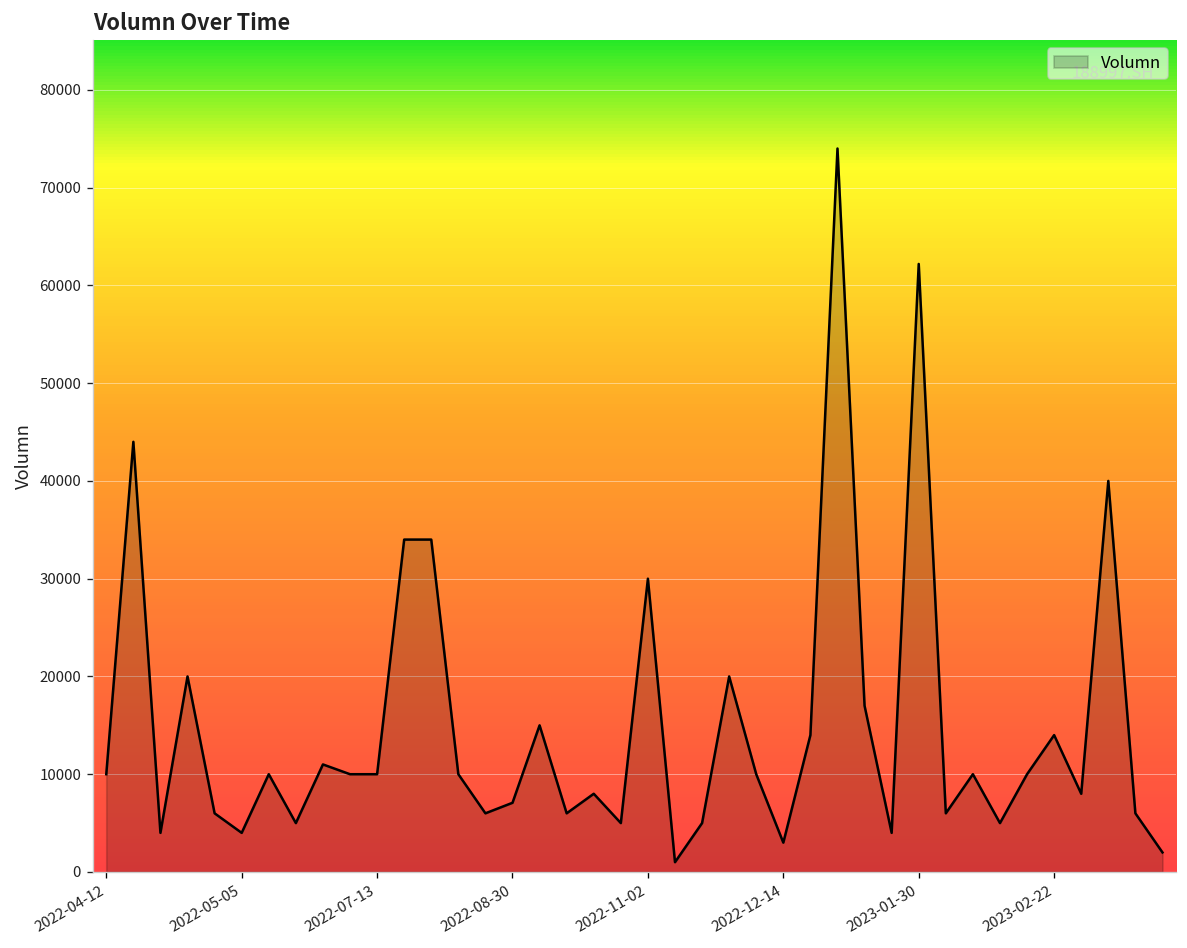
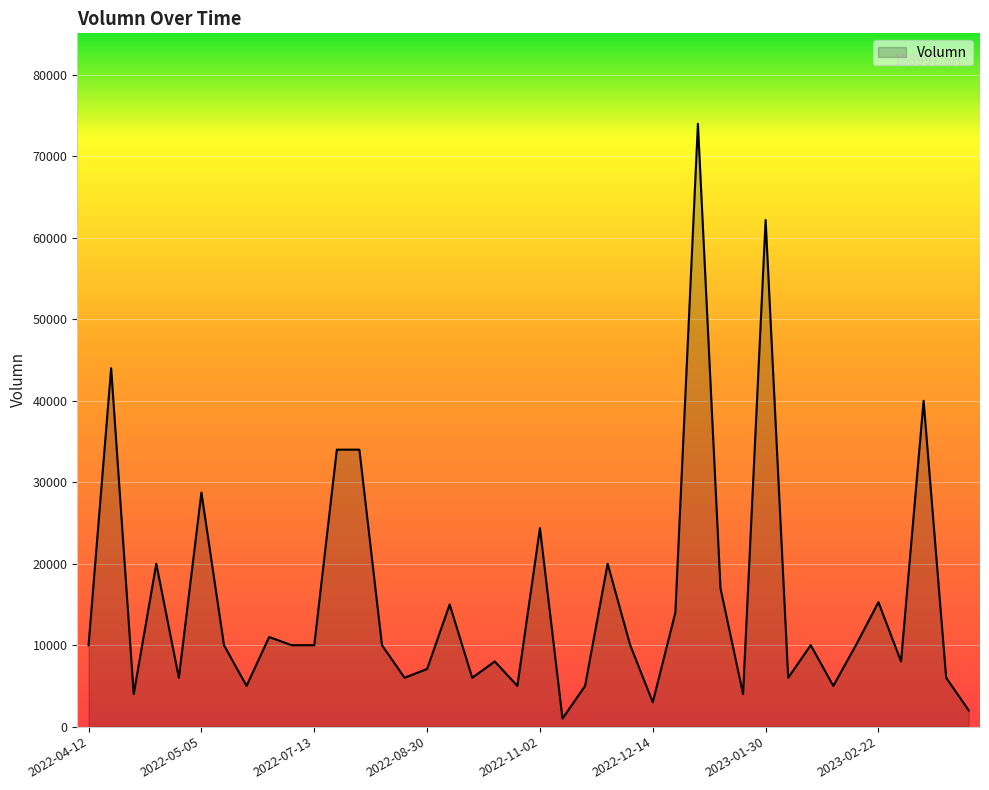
  {
    "2022-04-12": 10000,
-   "2022-05-05": 4000,
+   "2022-05-05": 29000,
    "2022-07-13": 10000,
    "2022-08-30": 7000,
-   "2022-11-02": 30000,
+   "2022-11-02": 24000,
    "2022-12-14": 3000,
    "2023-01-30": 62000,
-   "2023-02-22": 14000
+   "2023-02-22": 15000
  }
